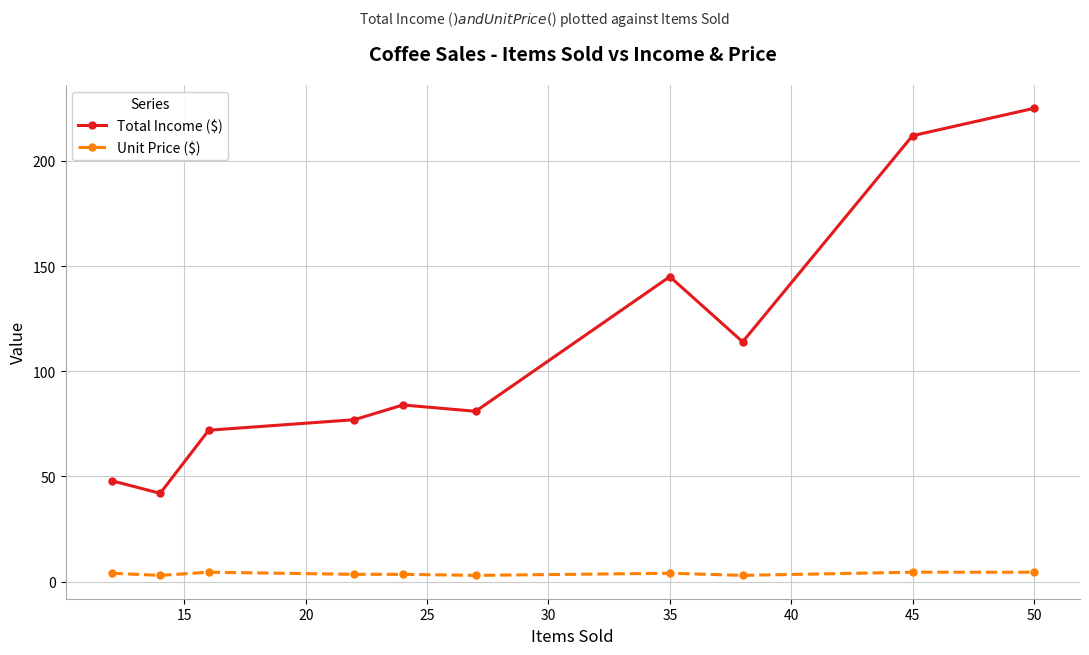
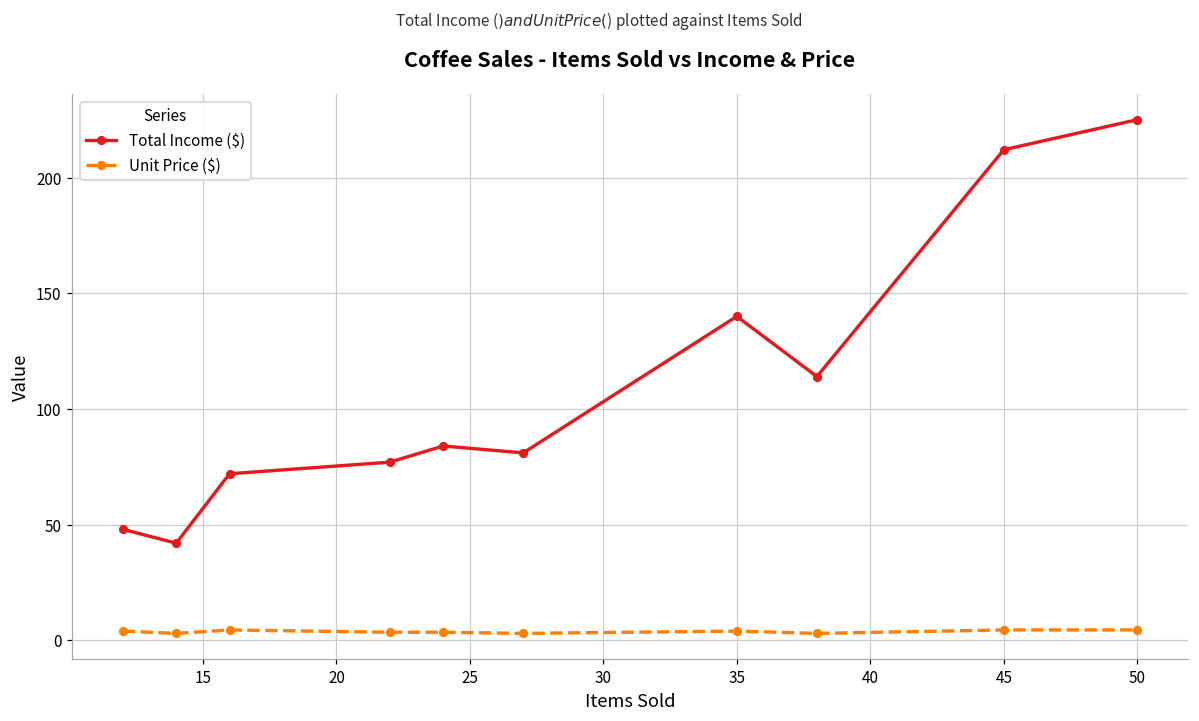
  {
    "Total Income ($)": {
-     "35": 145,
+     "35": 140,
      "45": 212,
      "50": 225
    },
    "Unit Price ($)": {
      "35": 4,
      "45": 5,
      "50": 5
    }
  }
